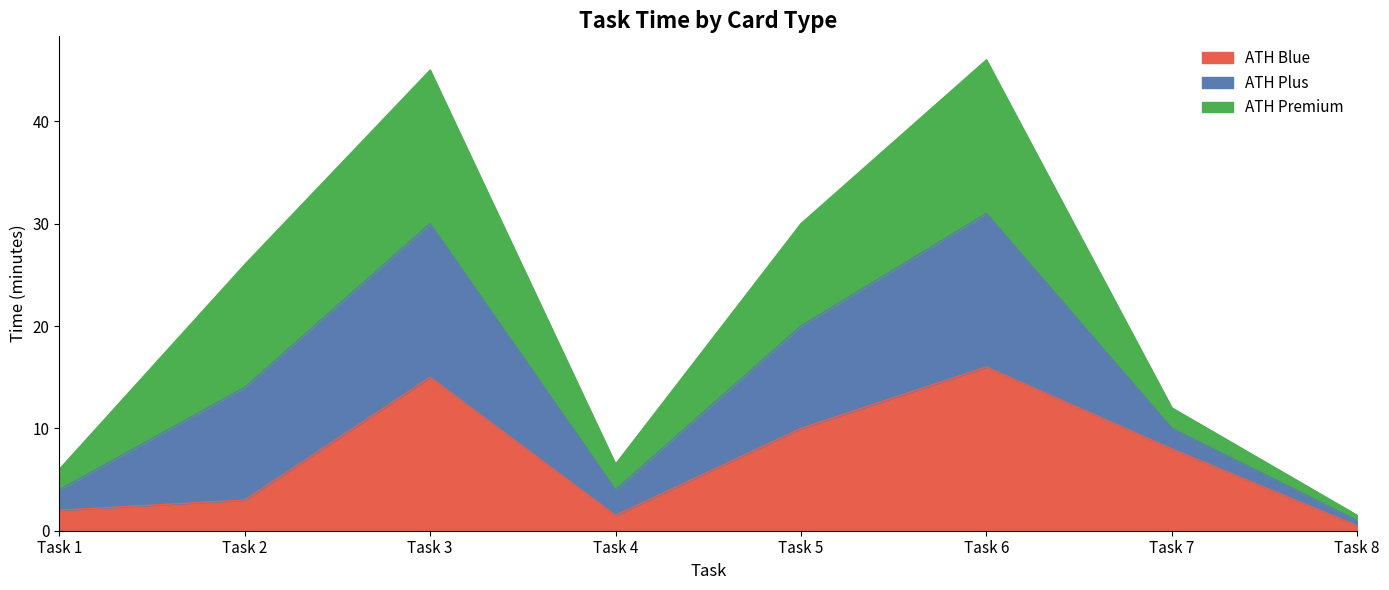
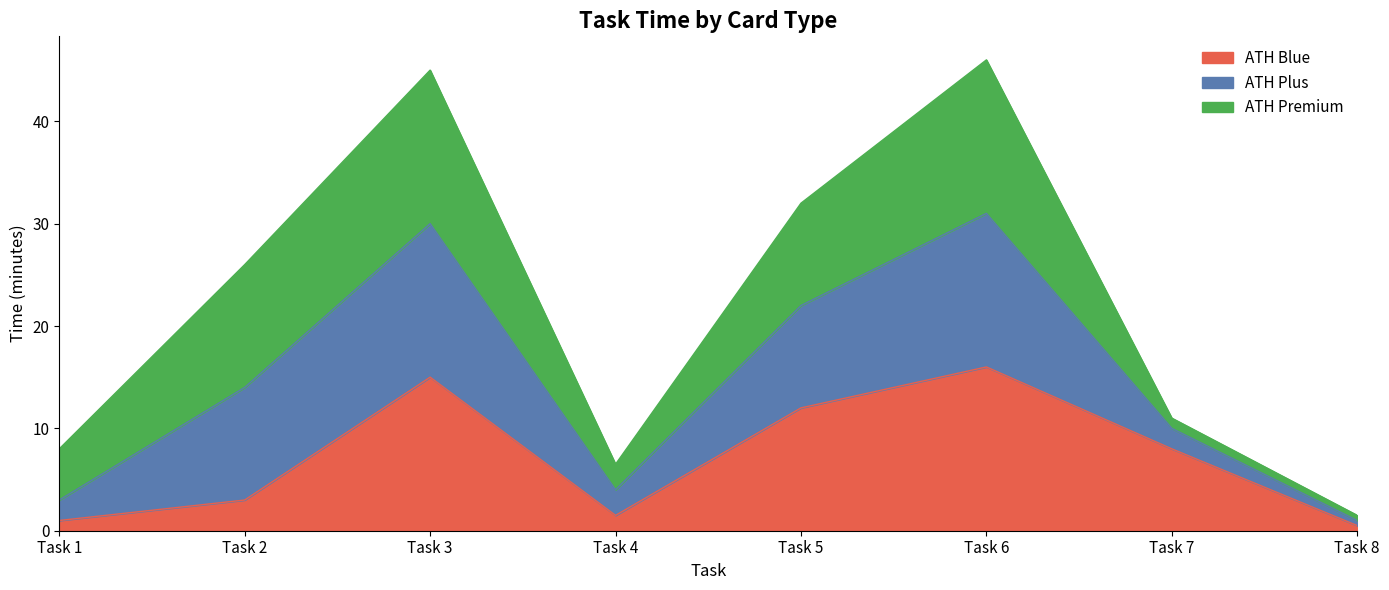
  {
    "ATH Blue": {
-     "Task 1": 2,
+     "Task 1": 1,
      "Task 2": 3,
      "Task 3": 15,
      "Task 4": 1.5,
-     "Task 5": 10,
+     "Task 5": 12,
      "Task 6": 16,
      "Task 7": 8,
      "Task 8": 0.5
    },
    "ATH Plus": {
      "Task 2": 14,
      "Task 3": 30,
      "Task 4": 4,
      "Task 6": 31,
      "Task 7": 10,
      "Task 8": 1
    },
    "ATH Premium": {
-     "Task 1": 2,
+     "Task 1": 5,
      "Task 2": 12,
      "Task 3": 15,
      "Task 4": 2.5,
      "Task 5": 10,
      "Task 6": 15,
-     "Task 7": 2,
+     "Task 7": 1,
      "Task 8": 0.5
    }
  }
